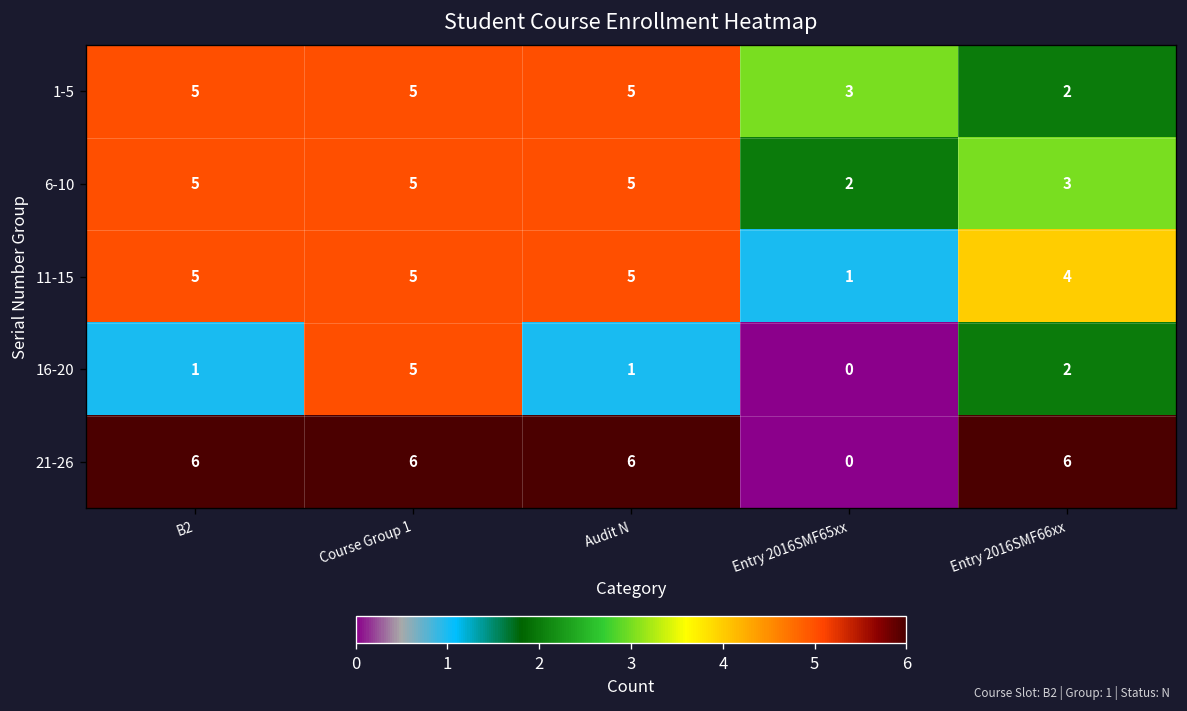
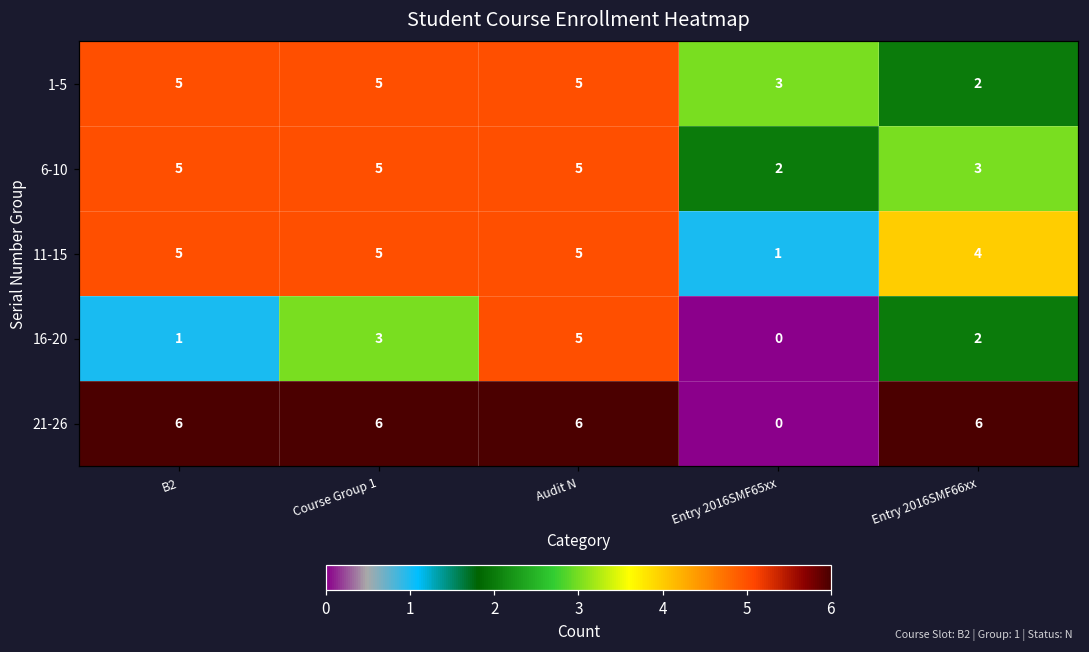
  {
    "1-5": {
      "B2": 5,
      "Course Group 1": 5,
      "Audit N": 5,
      "Entry 2016SMF65xx": 3,
      "Entry 2016SMF66xx": 2
    },
    "6-10": {
      "B2": 5,
      "Course Group 1": 5,
      "Audit N": 5,
      "Entry 2016SMF65xx": 2,
      "Entry 2016SMF66xx": 3
    },
    "11-15": {
      "B2": 5,
      "Course Group 1": 5,
      "Audit N": 5,
      "Entry 2016SMF65xx": 1,
      "Entry 2016SMF66xx": 4
    },
    "16-20": {
      "B2": 1,
-     "Course Group 1": 5,
-     "Audit N": 1,
+     "Course Group 1": 3,
+     "Audit N": 5,
      "Entry 2016SMF65xx": 0,
      "Entry 2016SMF66xx": 2
    },
    "21-26": {
      "B2": 6,
      "Course Group 1": 6,
      "Audit N": 6,
      "Entry 2016SMF65xx": 0,
      "Entry 2016SMF66xx": 6
    }
  }
